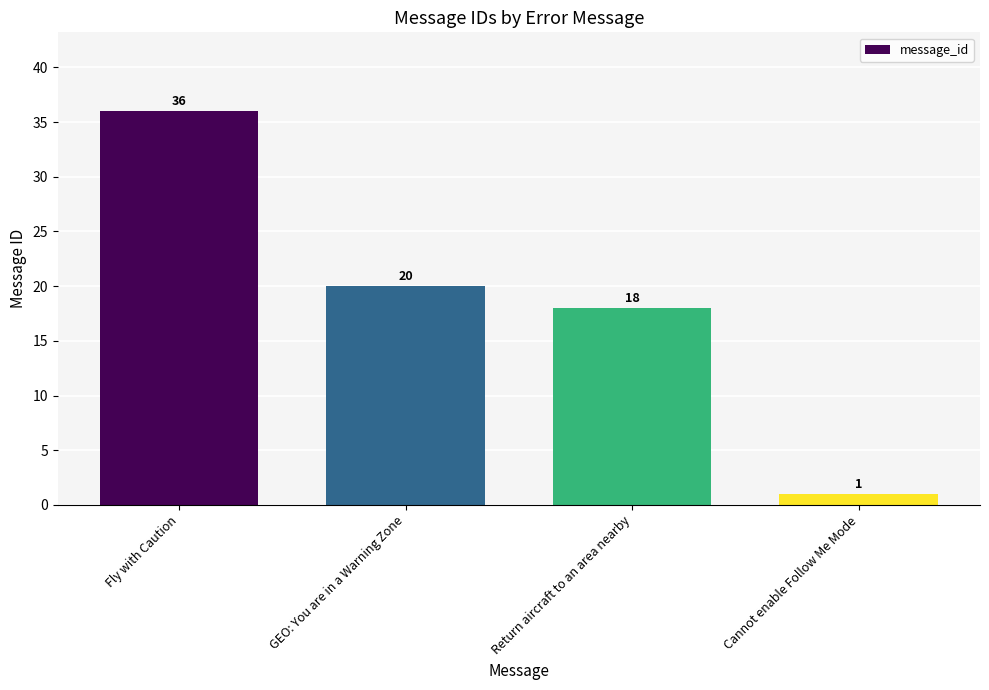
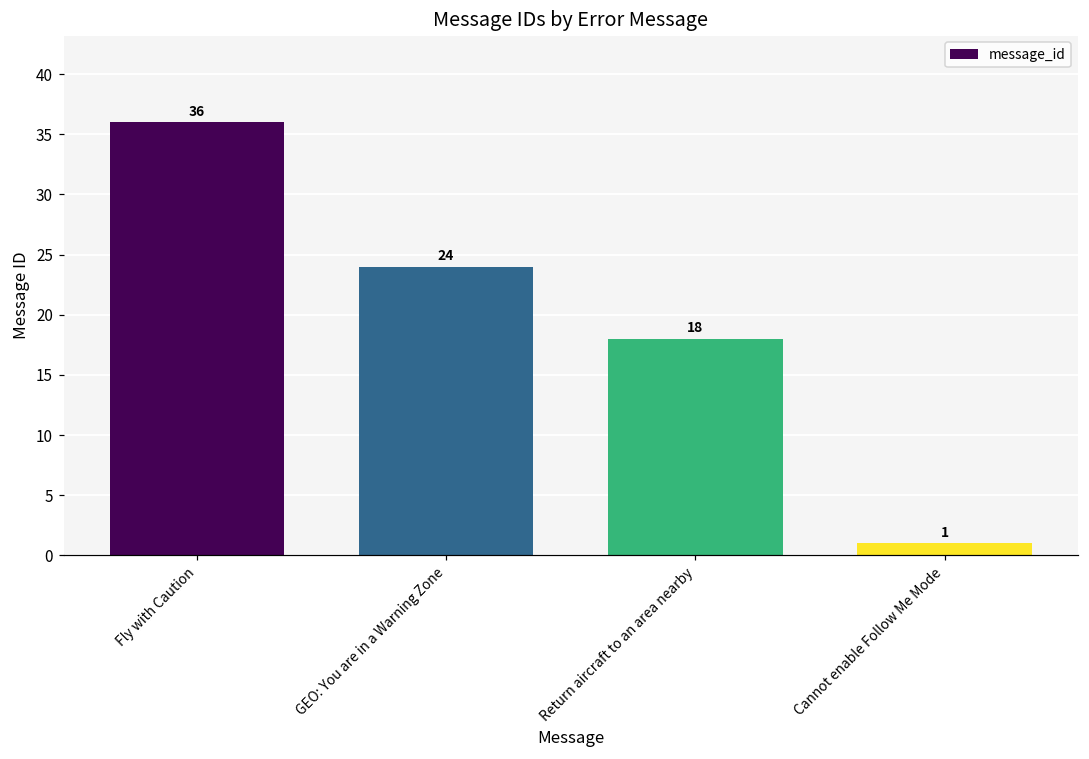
  {
    "Fly with Caution": 36,
-   "GEO: You are in a Warning Zone": 20,
+   "GEO: You are in a Warning Zone": 24,
    "Return aircraft to an area nearby": 18,
    "Cannot enable Follow Me Mode": 1
  }
